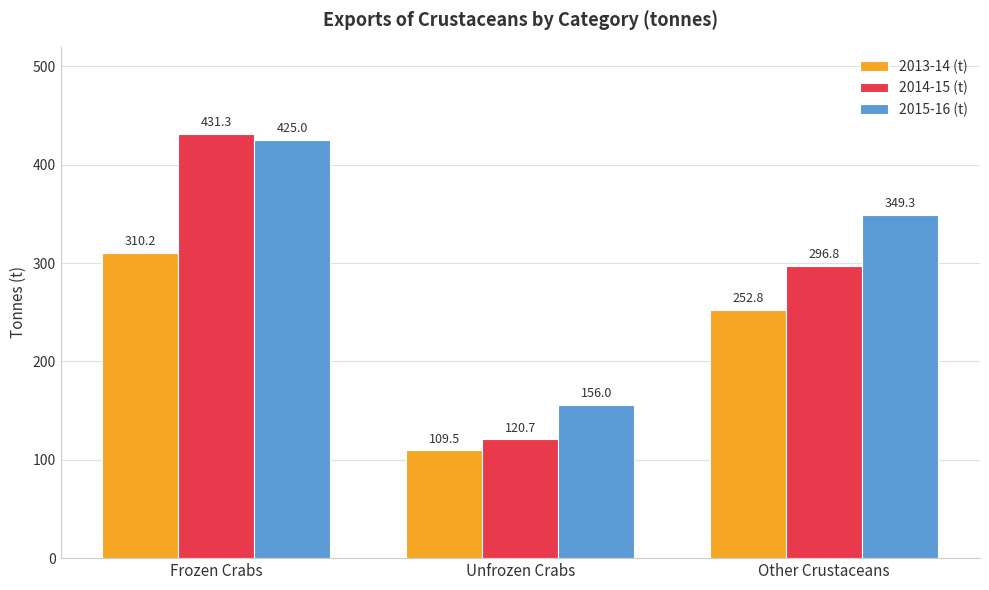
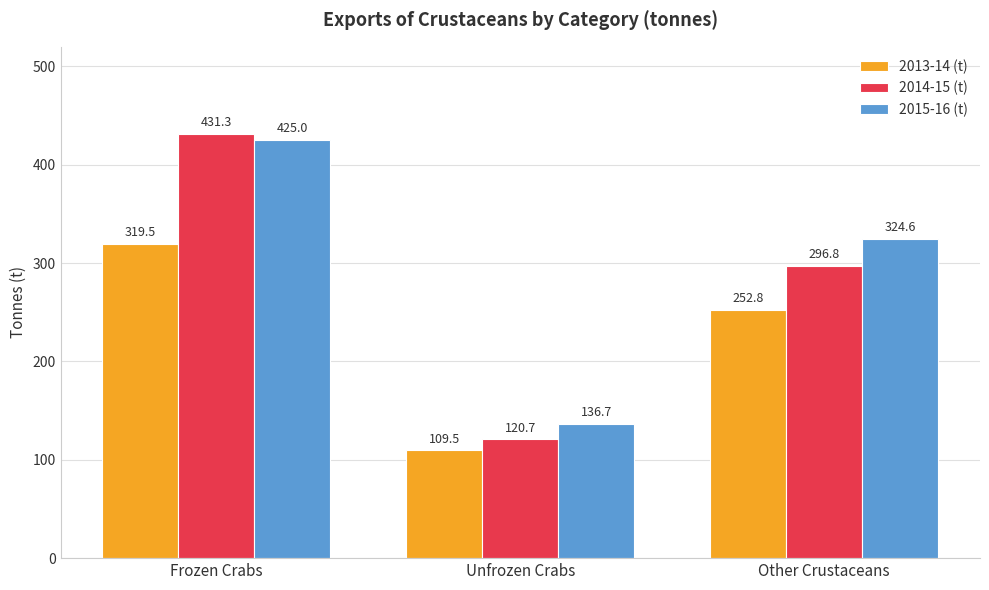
  {
    "2013-14 (t)": {
-     "Frozen Crabs": 310.2,
+     "Frozen Crabs": 319.5,
      "Unfrozen Crabs": 109.5,
      "Other Crustaceans": 252.8
    },
    "2014-15 (t)": {
      "Frozen Crabs": 431.3,
      "Unfrozen Crabs": 120.7,
      "Other Crustaceans": 296.8
    },
    "2015-16 (t)": {
      "Frozen Crabs": 425.0,
-     "Unfrozen Crabs": 156.0,
-     "Other Crustaceans": 349.3
+     "Unfrozen Crabs": 136.7,
+     "Other Crustaceans": 324.6
    }
  }
